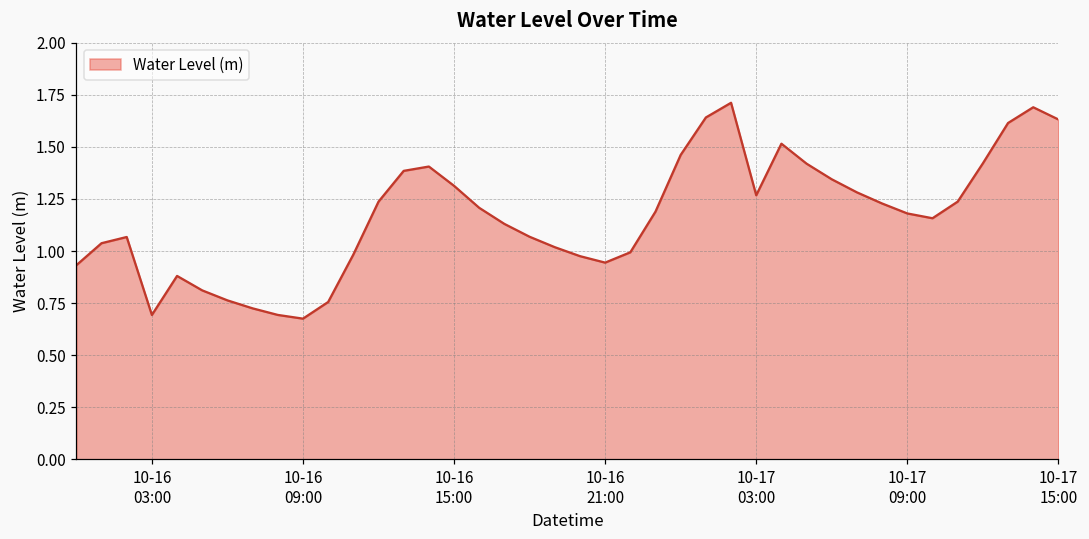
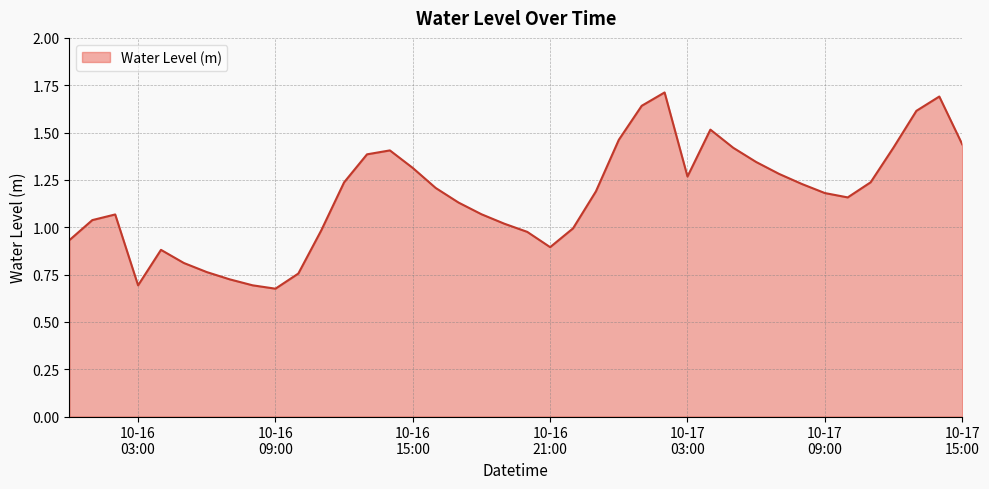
  {
    "10-16 03:00": 0.69,
    "10-16 09:00": 0.68,
    "10-16 15:00": 1.31,
-   "10-16 21:00": 0.94,
+   "10-16 21:00": 0.89,
    "10-17 03:00": 1.27,
    "10-17 09:00": 1.18,
-   "10-17 15:00": 1.63
+   "10-17 15:00": 1.44
  }
